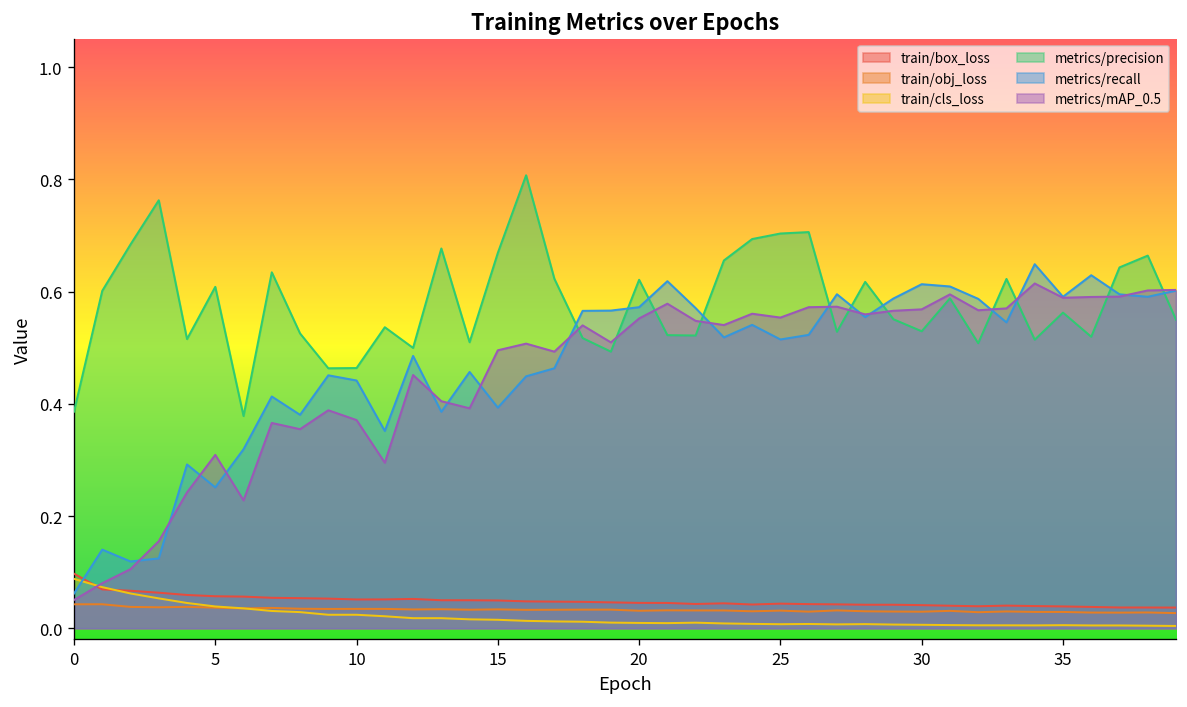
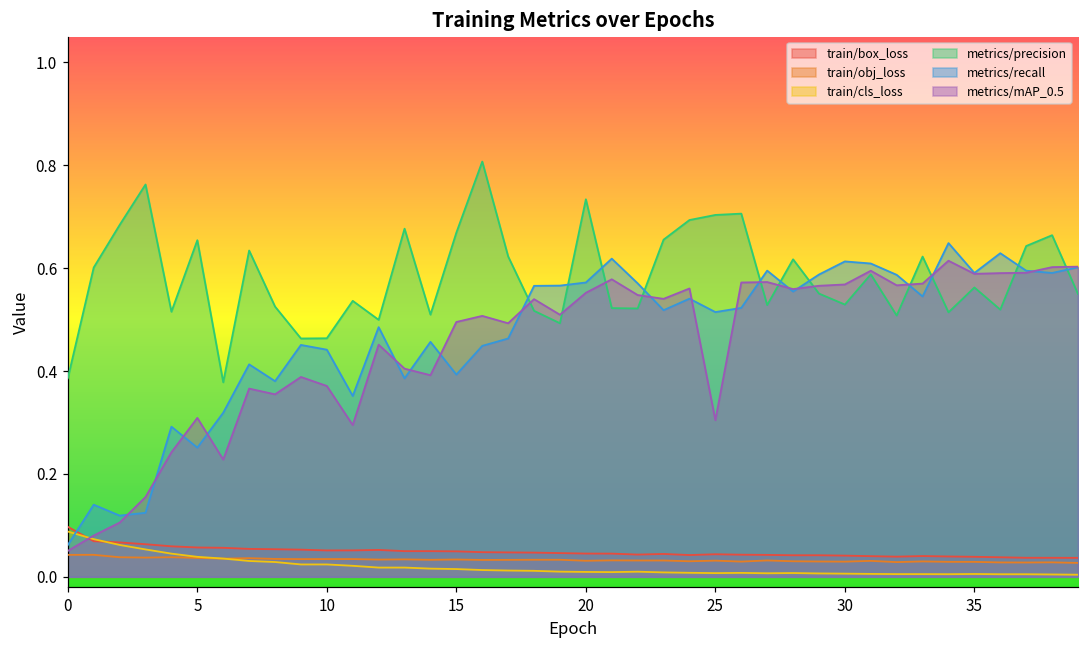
  {
    "metrics/precision": {
      "0": 0.39,
-     "5": 0.61,
+     "5": 0.65,
      "10": 0.46,
      "15": 0.67,
-     "20": 0.62,
+     "20": 0.73,
      "25": 0.70,
      "30": 0.53,
      "35": 0.56
    },
    "metrics/recall": {
      "0": 0.06,
      "5": 0.25,
      "10": 0.44,
      "15": 0.39,
      "20": 0.57,
      "25": 0.51,
      "30": 0.61
    },
    "metrics/mAP_0.5": {
      "0": 0.05,
      "5": 0.31,
      "10": 0.37,
      "15": 0.50,
      "20": 0.55,
-     "25": 0.55,
+     "25": 0.30,
      "30": 0.57
    }
  }
